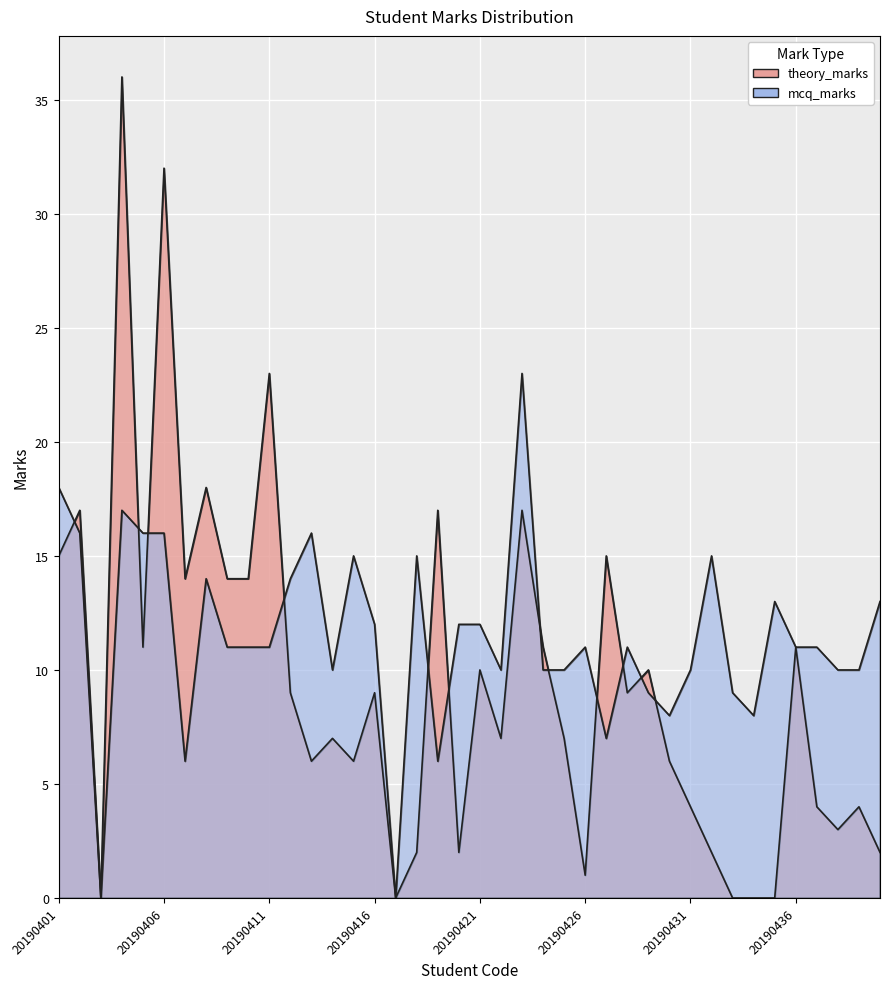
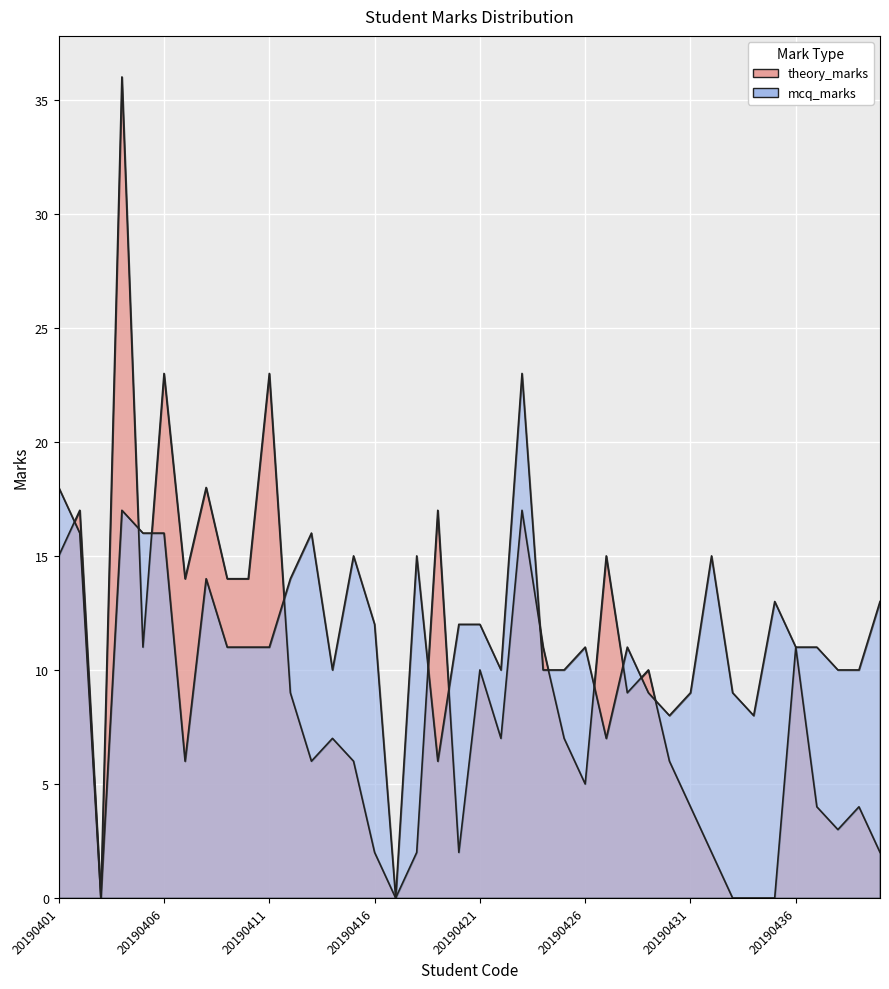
  {
    "theory_marks": {
      "20190401": 15,
-     "20190406": 32,
+     "20190406": 23,
      "20190411": 23,
-     "20190416": 9,
+     "20190416": 2,
      "20190421": 10,
-     "20190426": 1,
+     "20190426": 5,
      "20190431": 4
    },
    "mcq_marks": {
      "20190401": 18,
      "20190406": 16,
      "20190411": 11,
      "20190416": 12,
      "20190421": 12,
      "20190426": 11,
-     "20190431": 10
+     "20190431": 9
    }
  }
